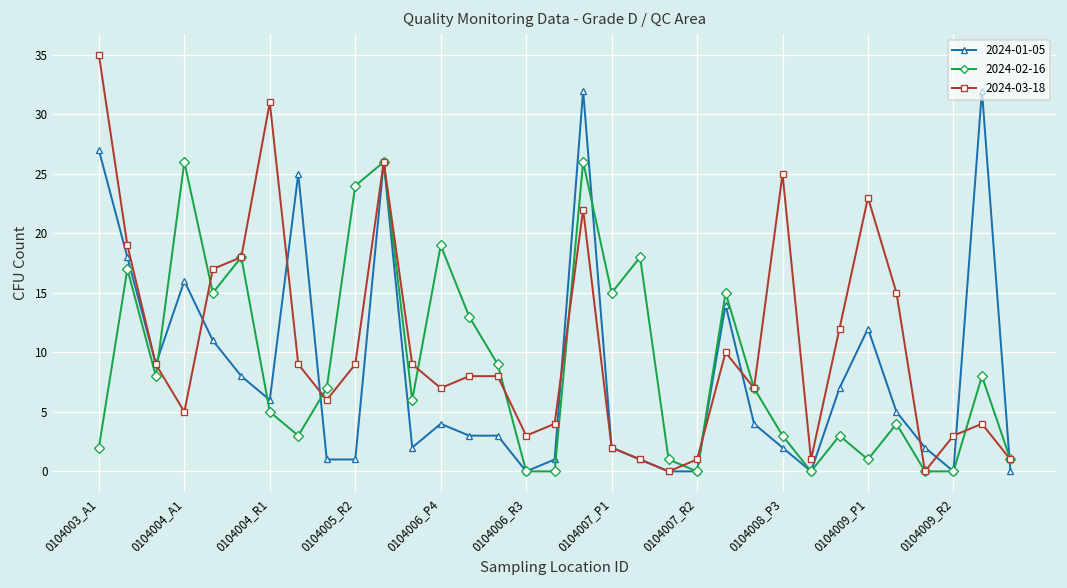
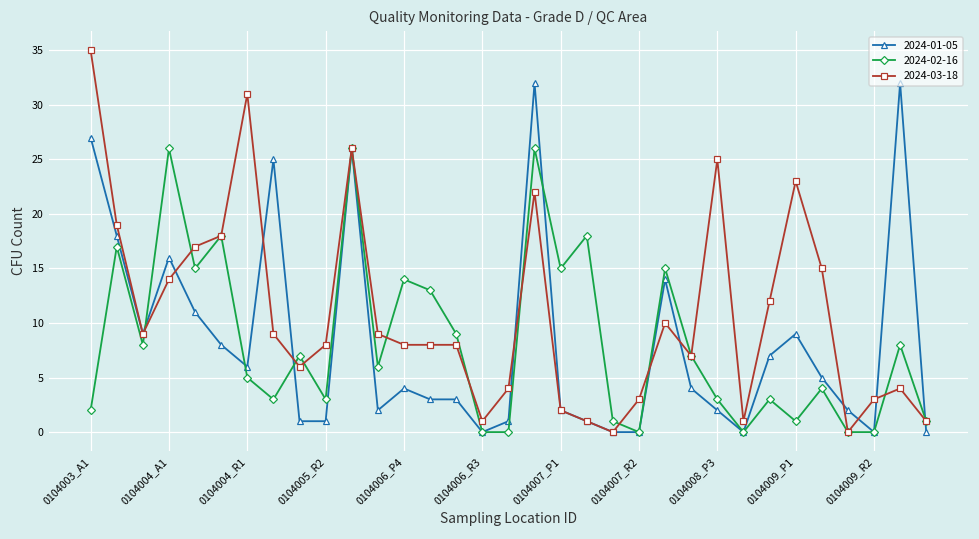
  {
    "2024-01-05": {
      "0104003_A1": 27,
      "0104004_A1": 16,
      "0104004_R1": 6,
      "0104005_R2": 1,
      "0104006_P4": 4,
      "0104008_P3": 2,
-     "0104009_P1": 12
+     "0104009_P1": 9
    },
    "2024-02-16": {
      "0104003_A1": 2,
      "0104004_A1": 26,
      "0104004_R1": 5,
-     "0104005_R2": 24,
-     "0104006_P4": 19,
+     "0104005_R2": 3,
+     "0104006_P4": 14,
      "0104007_P1": 15,
      "0104008_P3": 3,
      "0104009_P1": 1
    },
    "2024-03-18": {
      "0104003_A1": 35,
-     "0104004_A1": 5,
+     "0104004_A1": 14,
      "0104004_R1": 31,
-     "0104005_R2": 9,
-     "0104006_P4": 7,
-     "0104006_R3": 3,
-     "0104007_R2": 1,
+     "0104005_R2": 8,
+     "0104006_P4": 8,
+     "0104006_R3": 1,
+     "0104007_R2": 3,
      "0104008_P3": 25,
      "0104009_P1": 23,
      "0104009_R2": 3
    }
  }
